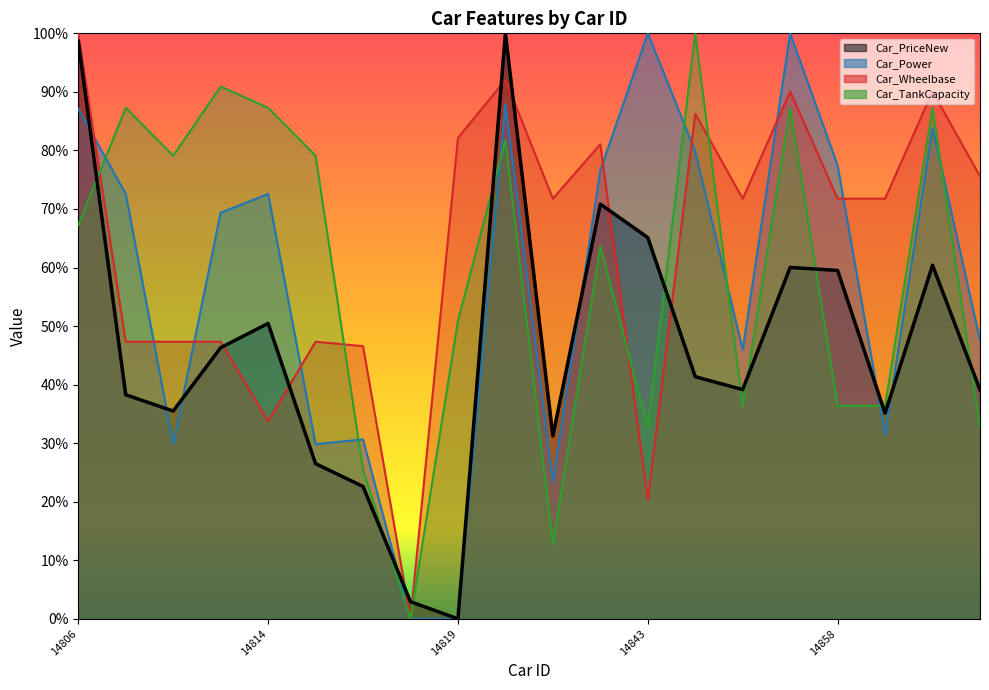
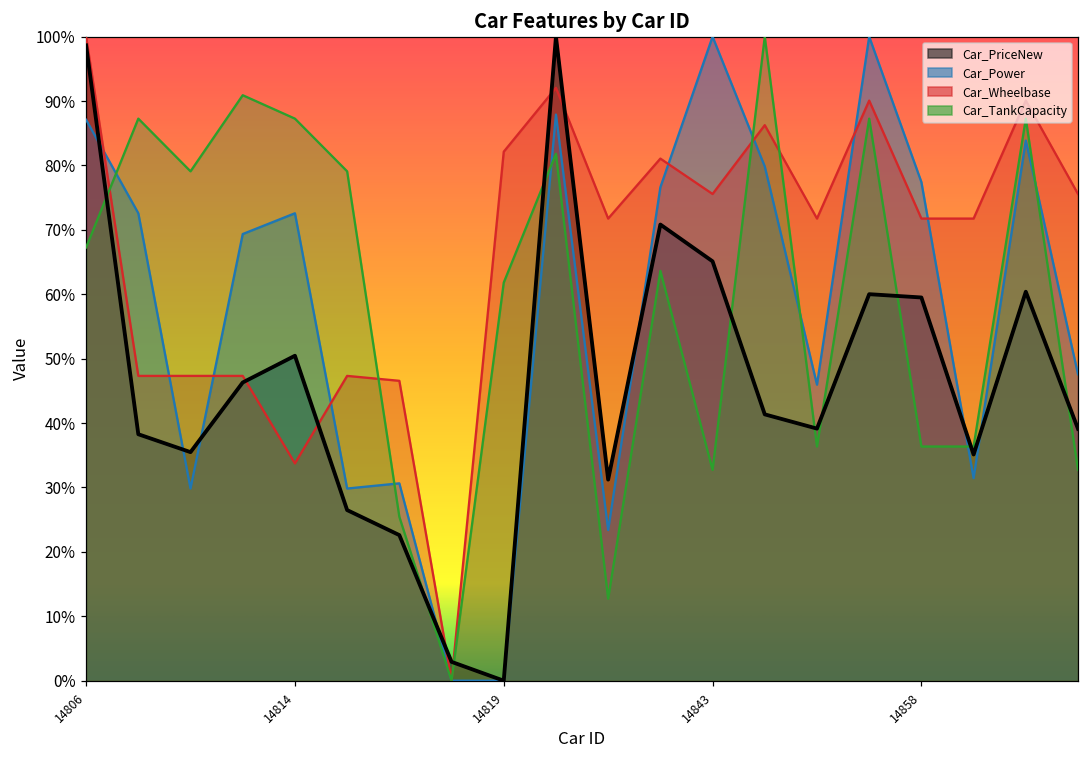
  {
    "Car_PriceNew": {
      "14806": "99%",
      "14814": "50%",
      "14843": "65%",
      "14858": "60%"
    },
    "Car_Power": {
      "14806": "87%",
      "14814": "73%",
      "14843": "100%",
      "14858": "77%"
    },
    "Car_Wheelbase": {
      "14806": "100%",
      "14814": "34%",
      "14819": "82%",
-     "14843": "20%",
+     "14843": "76%",
      "14858": "72%"
    },
    "Car_TankCapacity": {
      "14806": "67%",
      "14814": "87%",
-     "14819": "51%",
+     "14819": "62%",
      "14843": "33%",
      "14858": "36%"
    }
  }
